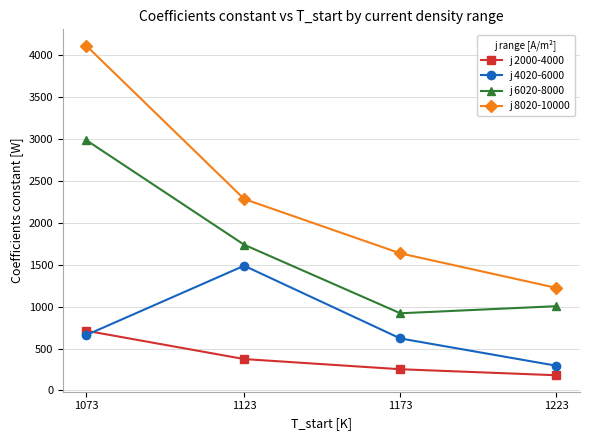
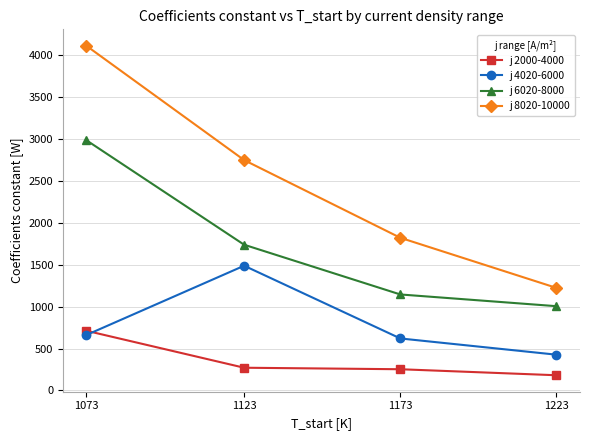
  {
    "j 2000-4000": {
      "1073": 700,
-     "1123": 400,
+     "1123": 300,
      "1173": 300,
      "1223": 200
    },
    "j 4020-6000": {
      "1073": 700,
      "1123": 1500,
      "1173": 600,
-     "1223": 300
+     "1223": 400
    },
    "j 6020-8000": {
      "1073": 3000,
      "1123": 1700,
-     "1173": 900,
+     "1173": 1100,
      "1223": 1000
    },
    "j 8020-10000": {
      "1073": 4100,
-     "1123": 2300,
-     "1173": 1600,
+     "1123": 2700,
+     "1173": 1800,
      "1223": 1200
    }
  }
